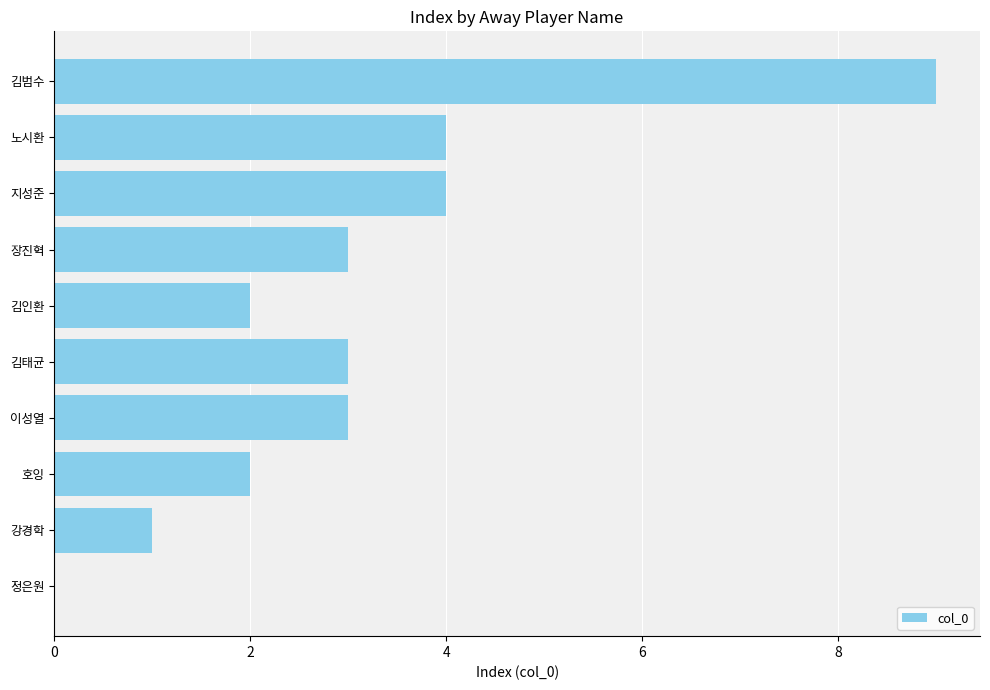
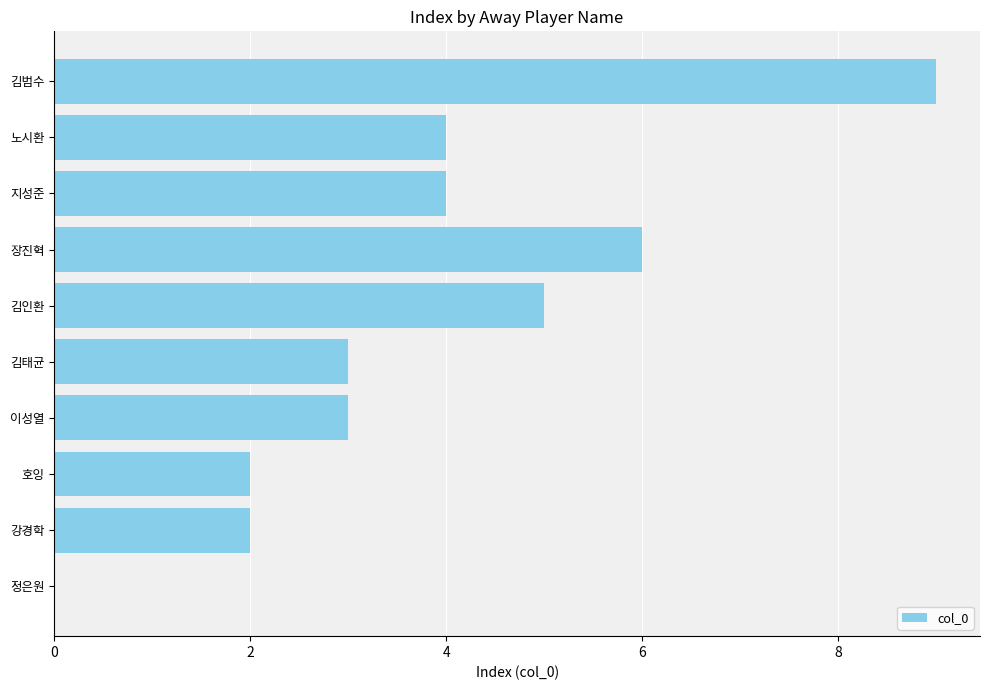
  {
    "김범수": 9,
    "노시환": 4,
    "지성준": 4,
-   "장진혁": 3,
-   "김인환": 2,
+   "장진혁": 6,
+   "김인환": 5,
    "김태균": 3,
    "이성열": 3,
    "호잉": 2,
-   "강경학": 1,
+   "강경학": 2,
    "정은원": 0
  }
